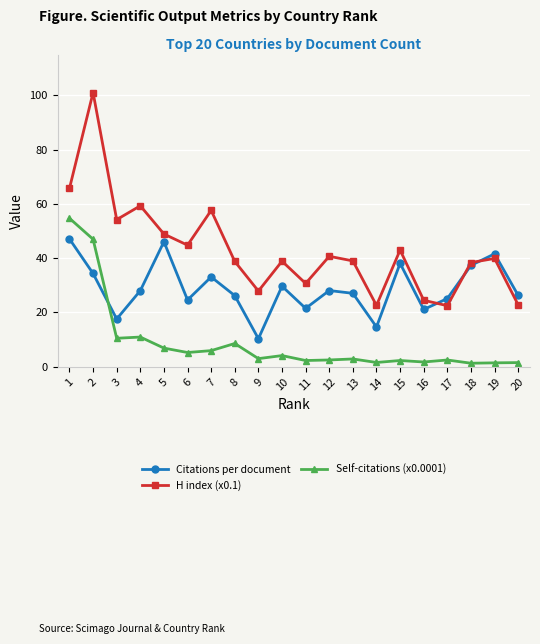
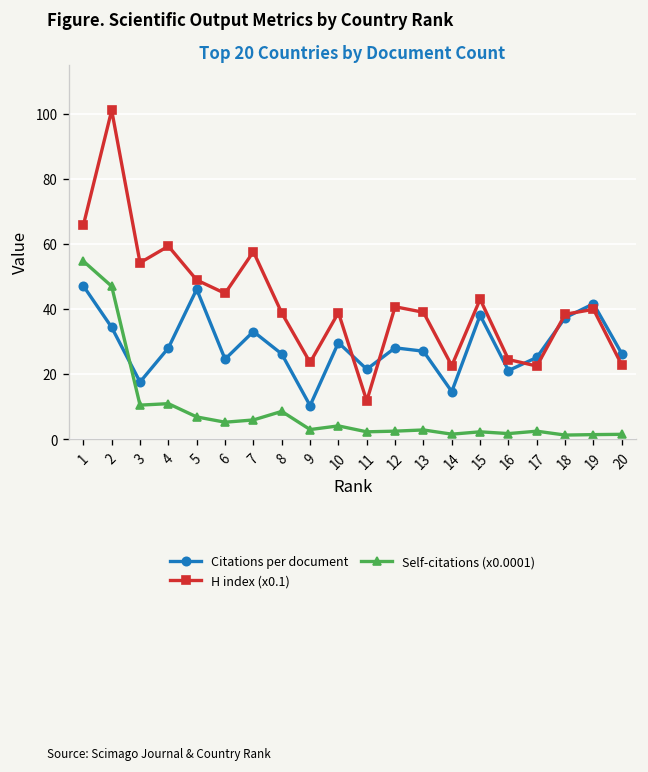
  {
    "Citations per document": {
      "1": 47,
      "2": 34,
      "3": 18,
      "4": 28,
      "5": 46,
      "6": 25,
      "7": 33,
      "8": 26,
      "9": 10,
      "10": 30,
      "11": 22,
      "12": 28,
      "13": 27,
      "14": 15,
      "15": 38,
      "16": 21,
      "17": 25,
      "18": 37,
      "19": 42,
      "20": 26
    },
    "H index (x0.1)": {
      "1": 66,
      "2": 101,
      "3": 54,
      "4": 59,
      "5": 49,
      "6": 45,
      "7": 58,
      "8": 39,
-     "9": 28,
+     "9": 24,
      "10": 39,
-     "11": 31,
+     "11": 12,
      "12": 41,
      "13": 39,
      "14": 23,
      "15": 43,
      "16": 25,
      "17": 23,
      "18": 38,
      "19": 40,
      "20": 23
    },
    "Self-citations (x0.0001)": {
      "1": 55,
      "2": 47,
      "3": 11,
      "4": 11,
      "5": 7,
      "6": 5,
      "7": 6,
      "8": 9,
      "9": 3,
      "10": 4,
      "11": 2,
      "12": 3,
      "13": 3,
      "14": 2,
      "15": 2,
      "16": 2,
      "17": 3,
      "18": 1,
      "19": 1,
      "20": 2
    }
  }
